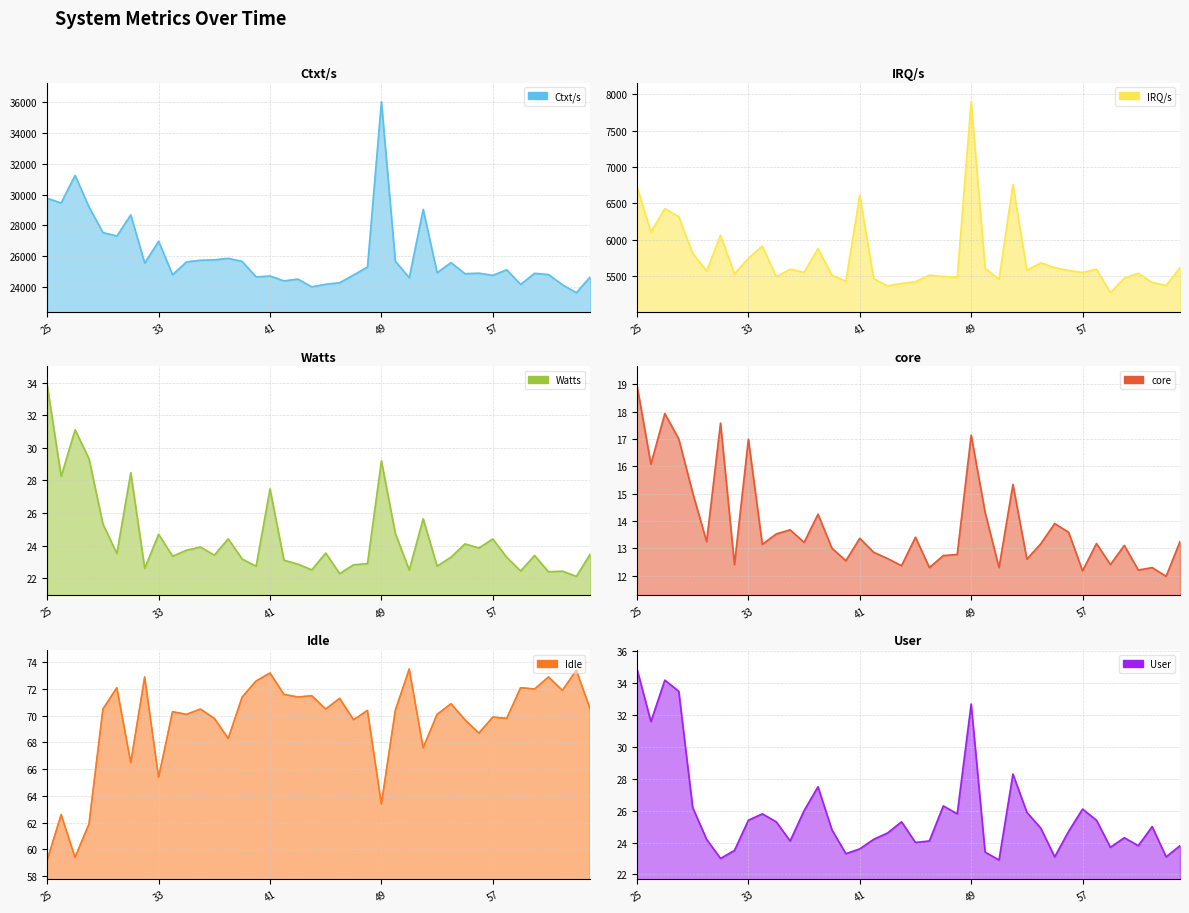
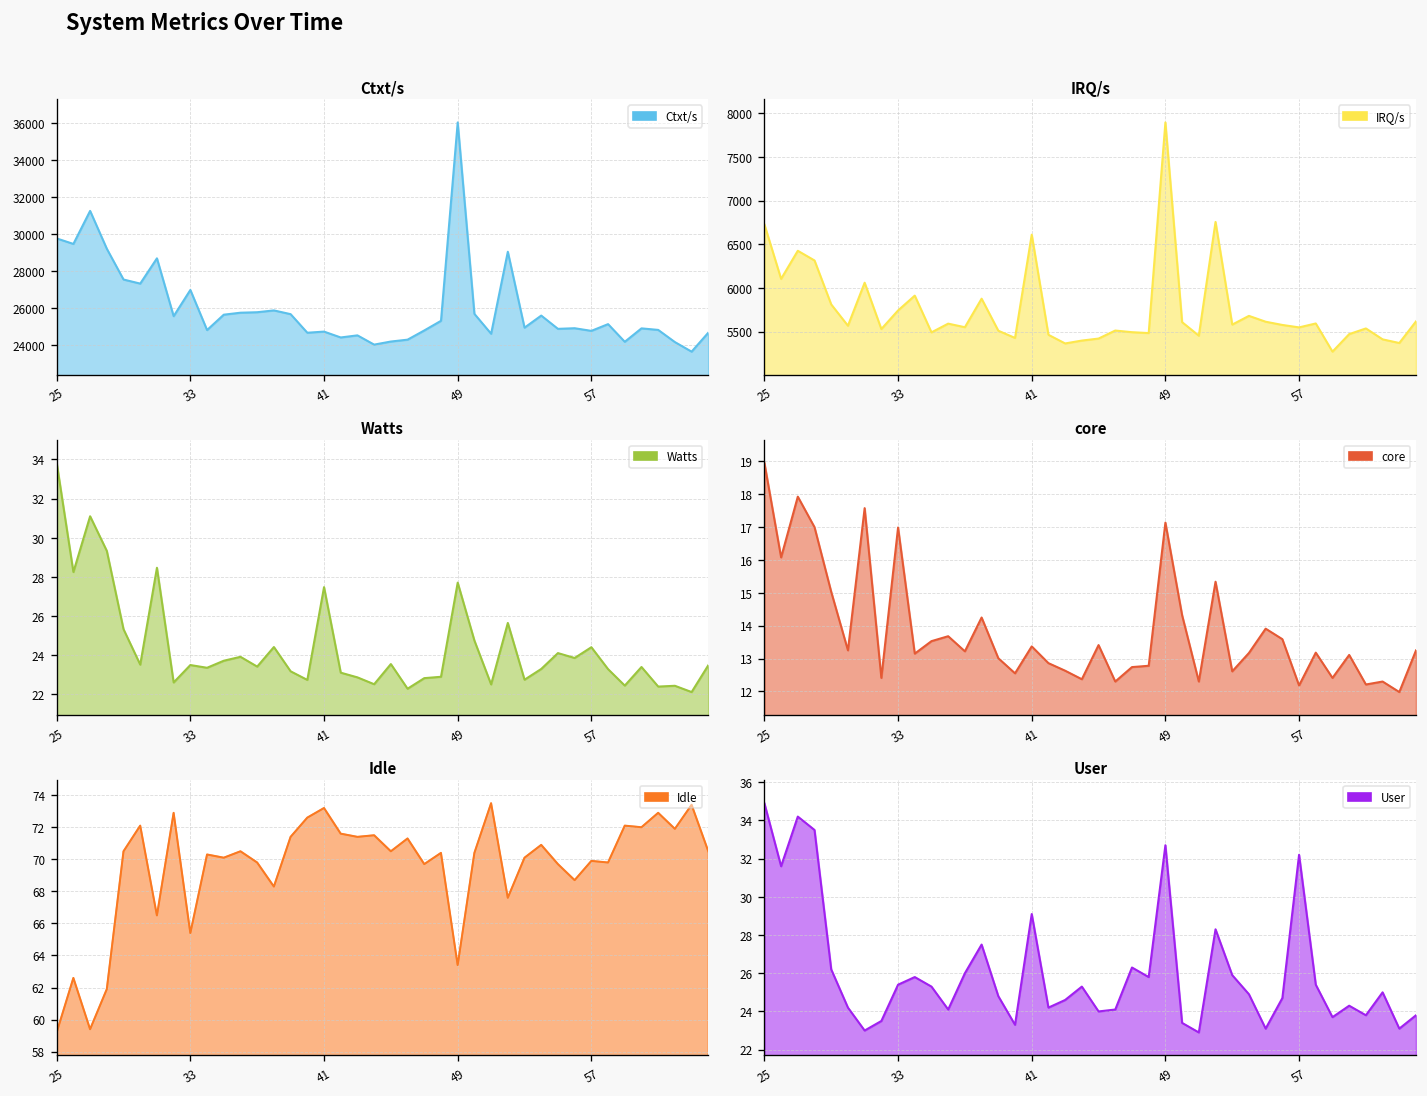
  {
    "Ctxt/s": {
      "25": 29800,
      "33": 27000,
      "41": 24700,
      "49": 36000,
      "57": 24800
    },
    "IRQ/s": {
      "25": 6700,
      "33": 5700,
      "41": 6600,
      "49": 7900,
      "57": 5500
    },
    "Watts": {
      "25": 33.8,
-     "33": 24.7,
+     "33": 23.5,
      "41": 27.5,
-     "49": 29.2,
+     "49": 27.7,
      "57": 24.4
    },
    "core": {
      "25": 19.0,
      "33": 17.0,
      "41": 13.4,
      "49": 17.1,
      "57": 12.2
    },
    "Idle": {
      "25": 59.2,
      "33": 65.4,
      "41": 73.2,
      "49": 63.4,
      "57": 69.9
    },
    "User": {
      "25": 34.9,
      "33": 25.4,
-     "41": 23.6,
+     "41": 29.1,
      "49": 32.7,
-     "57": 26.1
+     "57": 32.2
    }
  }
